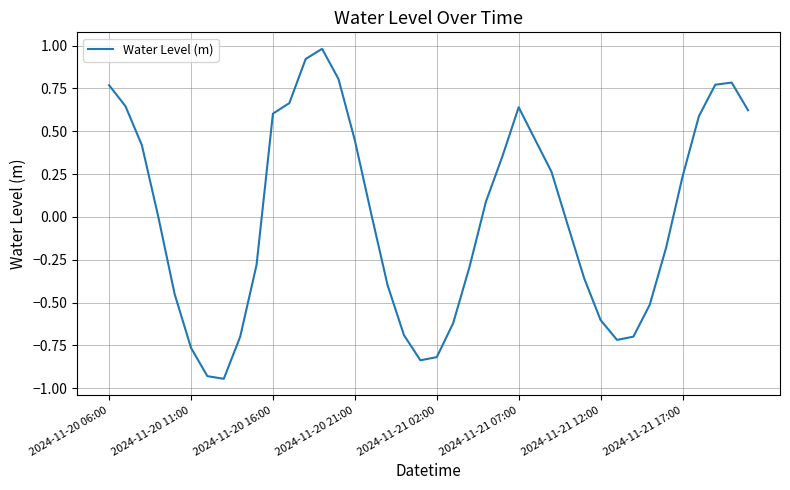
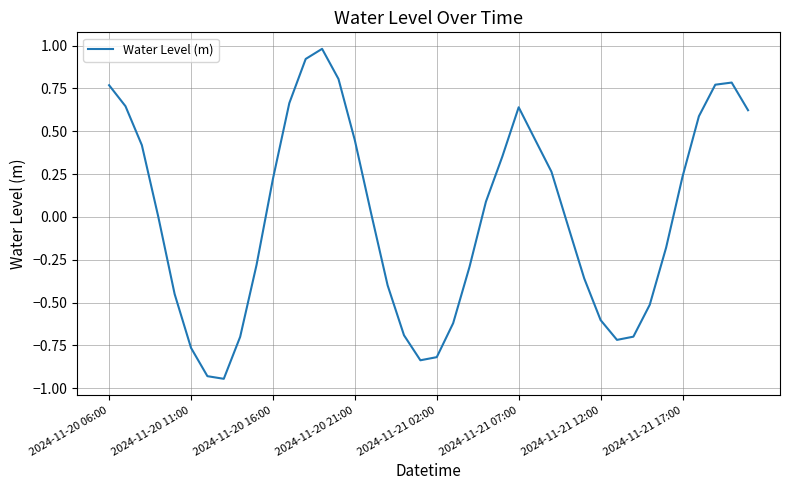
  {
    "2024-11-20 06:00": 0.77,
    "2024-11-20 11:00": -0.76,
-   "2024-11-20 16:00": 0.60,
+   "2024-11-20 16:00": 0.22,
    "2024-11-20 21:00": 0.45,
    "2024-11-21 02:00": -0.82,
    "2024-11-21 07:00": 0.64,
    "2024-11-21 12:00": -0.60,
    "2024-11-21 17:00": 0.23
  }
